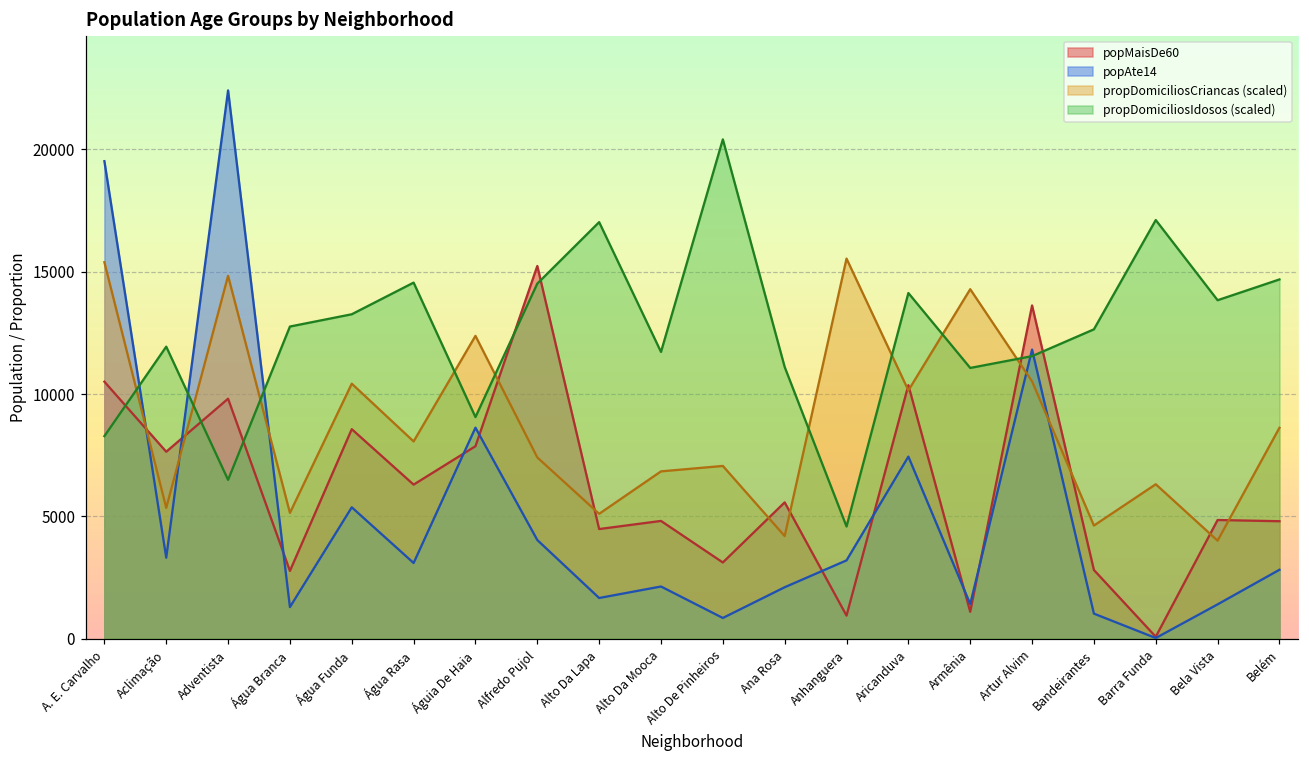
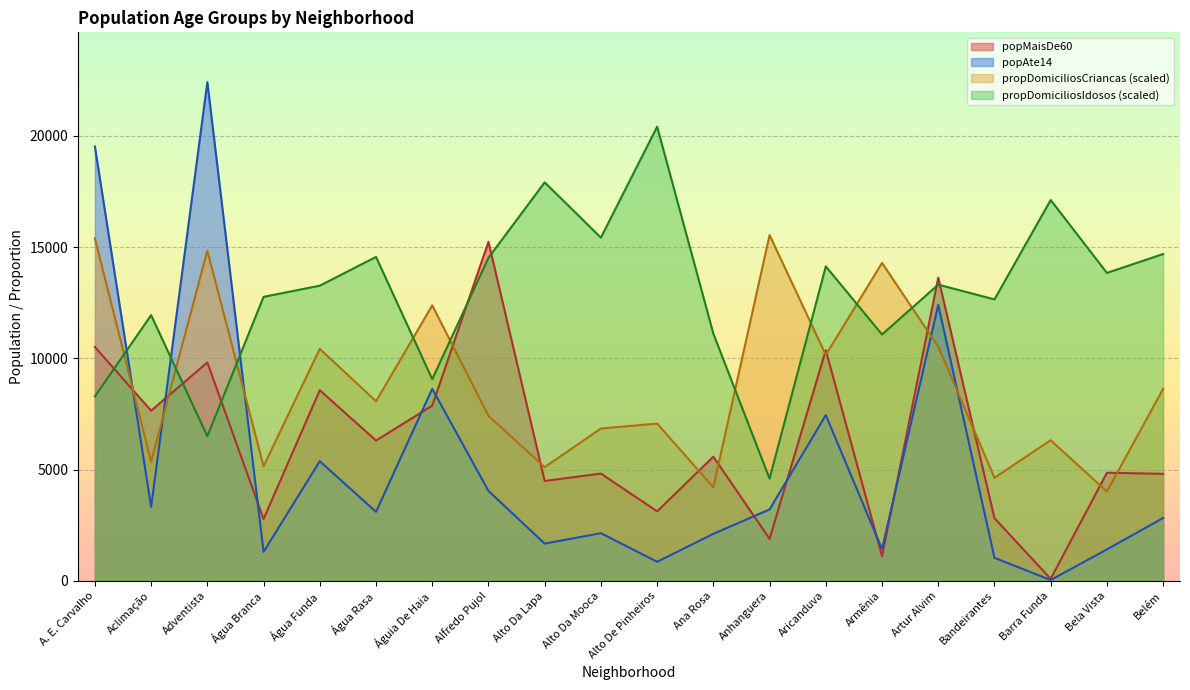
  {
    "popMaisDe60": {
      "A. E. Carvalho": 10500,
      "Aclimação": 7600,
      "Adventista": 9800,
      "Água Branca": 2800,
      "Água Funda": 8600,
      "Água Rasa": 6300,
      "Águia De Haia": 7900,
      "Alfredo Pujol": 15200,
      "Alto Da Lapa": 4500,
      "Alto Da Mooca": 4800,
      "Alto De Pinheiros": 3100,
      "Ana Rosa": 5600,
-     "Anhanguera": 900,
+     "Anhanguera": 1900,
      "Aricanduva": 10400,
      "Armênia": 1100,
      "Artur Alvim": 13600,
      "Bandeirantes": 2800,
      "Bela Vista": 4900,
      "Belém": 4800
    },
    "popAte14": {
      "A. E. Carvalho": 19500,
      "Aclimação": 3300,
      "Adventista": 22400,
      "Água Branca": 1300,
      "Água Funda": 5400,
      "Água Rasa": 3100,
      "Águia De Haia": 8600,
      "Alfredo Pujol": 4000,
      "Alto Da Lapa": 1700,
      "Alto Da Mooca": 2100,
      "Alto De Pinheiros": 900,
      "Ana Rosa": 2100,
      "Anhanguera": 3200,
      "Aricanduva": 7400,
      "Armênia": 1400,
-     "Artur Alvim": 11800,
+     "Artur Alvim": 12400,
      "Bandeirantes": 1000,
      "Bela Vista": 1400,
      "Belém": 2800
    },
    "propDomiciliosCriancas (scaled)": {
      "A. E. Carvalho": 15400,
      "Aclimação": 5300,
      "Adventista": 14800,
      "Água Branca": 5100,
      "Água Funda": 10400,
      "Água Rasa": 8100,
      "Águia De Haia": 12400,
      "Alfredo Pujol": 7400,
      "Alto Da Lapa": 5100,
      "Alto Da Mooca": 6800,
      "Alto De Pinheiros": 7100,
      "Ana Rosa": 4200,
      "Anhanguera": 15500,
      "Aricanduva": 10200,
      "Armênia": 14300,
      "Artur Alvim": 10500,
      "Bandeirantes": 4600,
      "Barra Funda": 6300,
      "Bela Vista": 4000,
      "Belém": 8600
    },
    "propDomiciliosIdosos (scaled)": {
      "A. E. Carvalho": 8300,
      "Aclimação": 11900,
      "Adventista": 6500,
      "Água Branca": 12800,
      "Água Funda": 13300,
      "Água Rasa": 14600,
      "Águia De Haia": 9100,
      "Alfredo Pujol": 14500,
-     "Alto Da Lapa": 17000,
-     "Alto Da Mooca": 11700,
+     "Alto Da Lapa": 17900,
+     "Alto Da Mooca": 15400,
      "Alto De Pinheiros": 20400,
      "Ana Rosa": 11100,
      "Anhanguera": 4600,
      "Aricanduva": 14100,
      "Armênia": 11100,
-     "Artur Alvim": 11600,
+     "Artur Alvim": 13300,
      "Bandeirantes": 12600,
      "Barra Funda": 17100,
      "Bela Vista": 13800,
      "Belém": 14700
    }
  }
